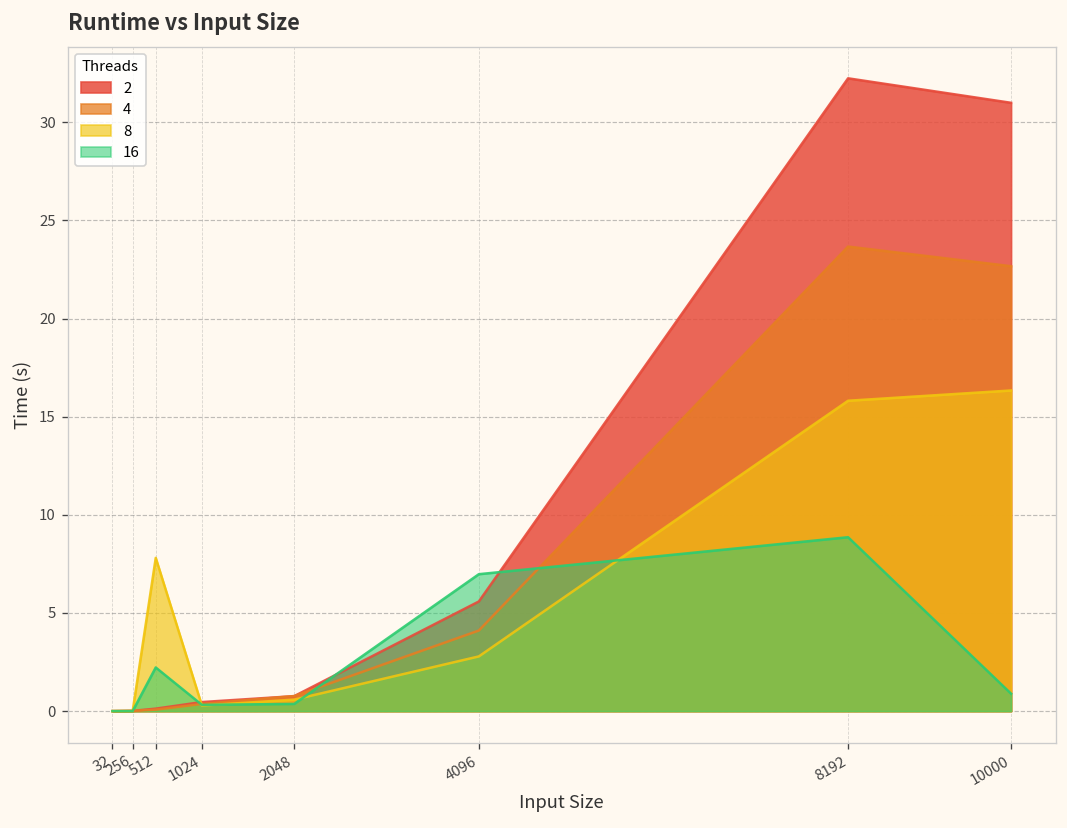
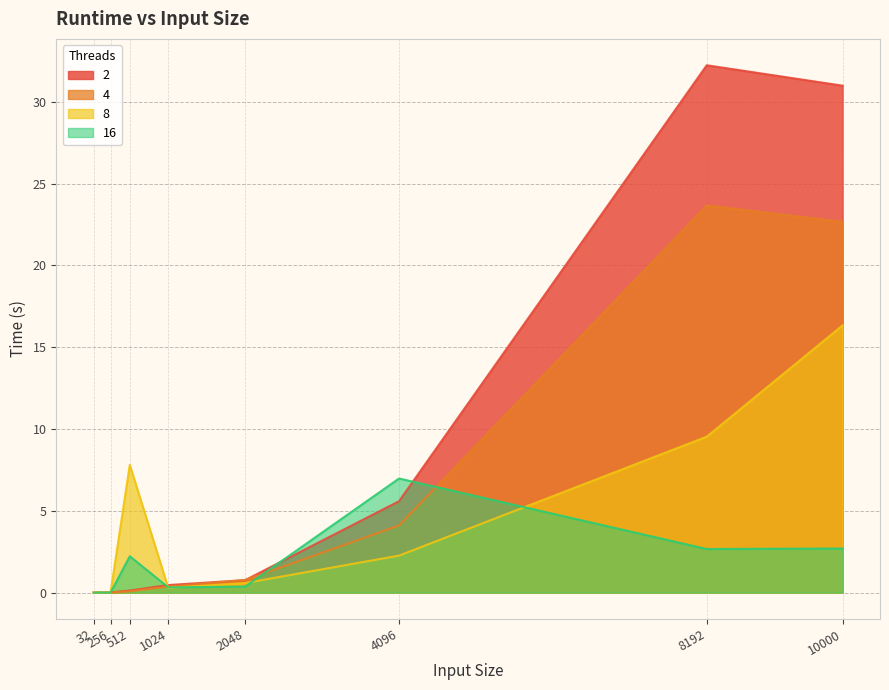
  {
    "8": {
      "512": 7.8,
      "2048": 0.6,
-     "4096": 2.8,
-     "8192": 15.8,
+     "4096": 2.3,
+     "8192": 9.5,
      "10000": 16.3
    },
    "16": {
      "512": 2.2,
      "2048": 0.4,
      "4096": 7.0,
-     "8192": 8.9,
-     "10000": 0.9
+     "8192": 2.7,
+     "10000": 2.7
    }
  }
